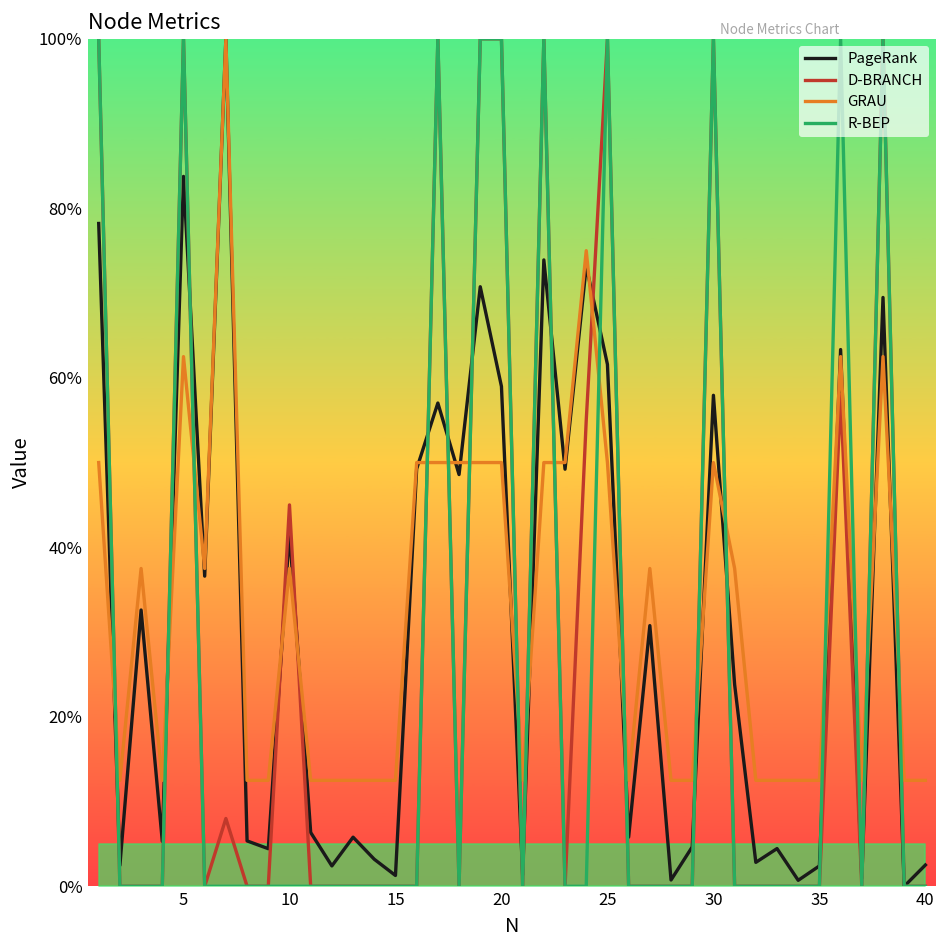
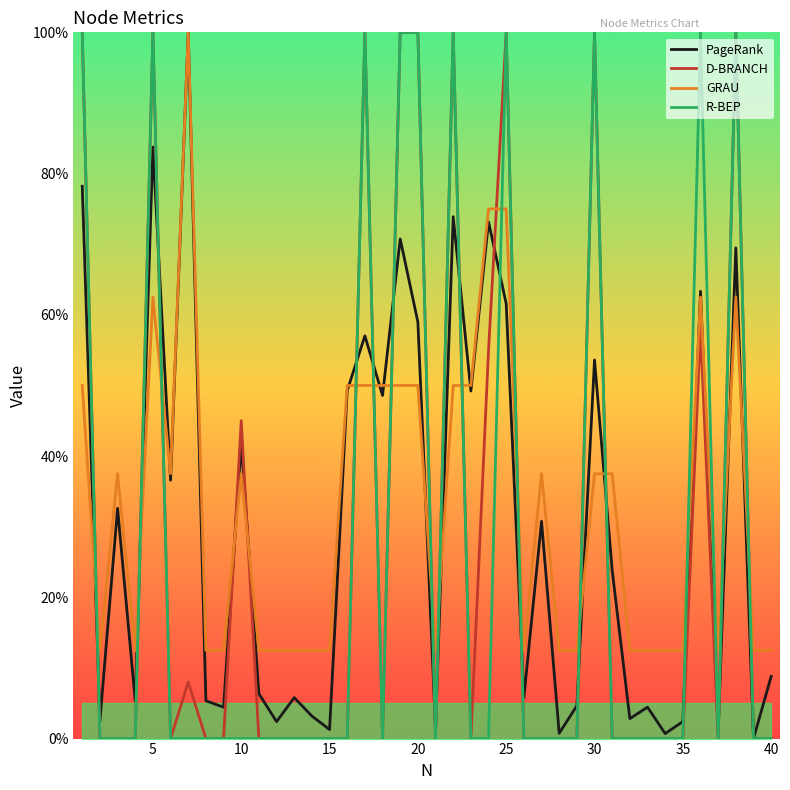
  {
    "PageRank": {
      "5": "84%",
      "10": "42%",
      "15": "1%",
      "20": "59%",
      "25": "62%",
-     "30": "58%",
+     "30": "54%",
      "35": "2%",
-     "40": "3%"
+     "40": "9%"
    },
    "D-BRANCH": {
      "10": "45%"
    },
    "GRAU": {
      "5": "63%",
      "10": "38%",
      "15": "13%",
      "20": "50%",
-     "25": "50%",
-     "30": "50%",
+     "25": "75%",
+     "30": "38%",
      "35": "13%",
      "40": "13%"
    }
  }
